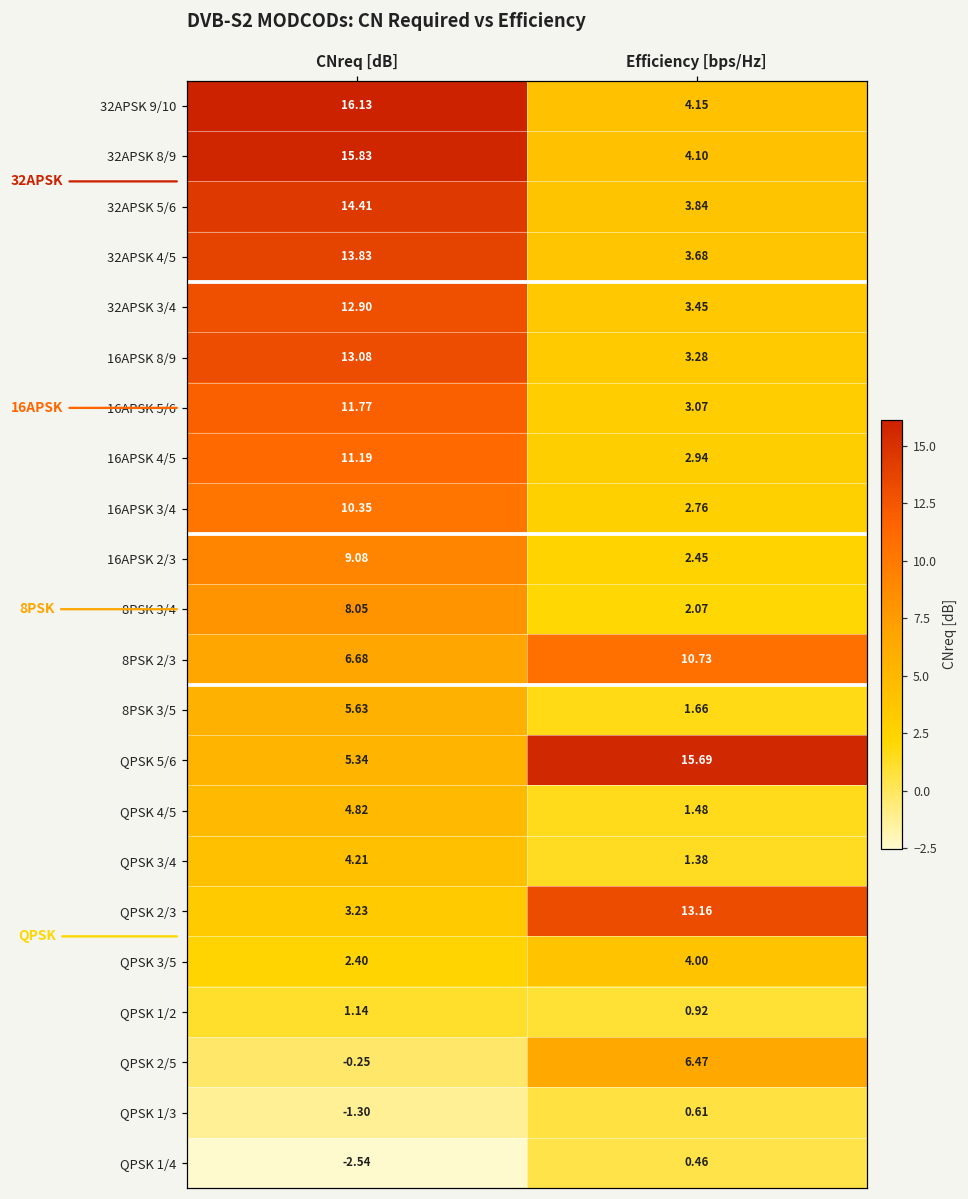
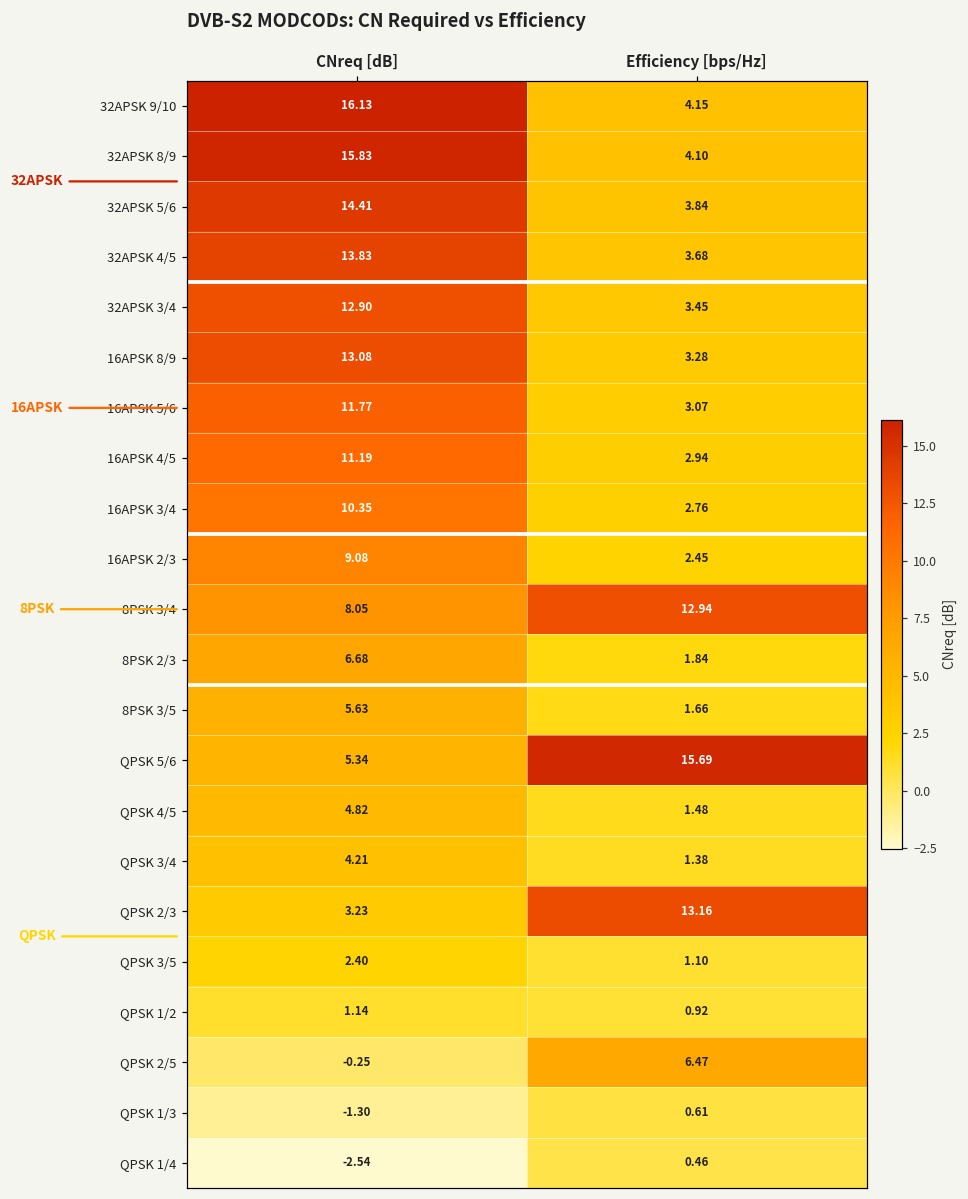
  {
    "32APSK 9/10": {
      "CNreq [dB]": 16.13,
      "Efficiency [bps/Hz]": 4.15
    },
    "32APSK 8/9": {
      "CNreq [dB]": 15.83,
      "Efficiency [bps/Hz]": 4.10
    },
    "32APSK 5/6": {
      "CNreq [dB]": 14.41,
      "Efficiency [bps/Hz]": 3.84
    },
    "32APSK 4/5": {
      "CNreq [dB]": 13.83,
      "Efficiency [bps/Hz]": 3.68
    },
    "32APSK 3/4": {
      "CNreq [dB]": 12.90,
      "Efficiency [bps/Hz]": 3.45
    },
    "16APSK 8/9": {
      "CNreq [dB]": 13.08,
      "Efficiency [bps/Hz]": 3.28
    },
    "16APSK 5/6": {
      "CNreq [dB]": 11.77,
      "Efficiency [bps/Hz]": 3.07
    },
    "16APSK 4/5": {
      "CNreq [dB]": 11.19,
      "Efficiency [bps/Hz]": 2.94
    },
    "16APSK 3/4": {
      "CNreq [dB]": 10.35,
      "Efficiency [bps/Hz]": 2.76
    },
    "16APSK 2/3": {
      "CNreq [dB]": 9.08,
      "Efficiency [bps/Hz]": 2.45
    },
    "8PSK 3/4": {
      "CNreq [dB]": 8.05,
-     "Efficiency [bps/Hz]": 2.07
+     "Efficiency [bps/Hz]": 12.94
    },
    "8PSK 2/3": {
      "CNreq [dB]": 6.68,
-     "Efficiency [bps/Hz]": 10.73
+     "Efficiency [bps/Hz]": 1.84
    },
    "8PSK 3/5": {
      "CNreq [dB]": 5.63,
      "Efficiency [bps/Hz]": 1.66
    },
    "QPSK 5/6": {
      "CNreq [dB]": 5.34,
      "Efficiency [bps/Hz]": 15.69
    },
    "QPSK 4/5": {
      "CNreq [dB]": 4.82,
      "Efficiency [bps/Hz]": 1.48
    },
    "QPSK 3/4": {
      "CNreq [dB]": 4.21,
      "Efficiency [bps/Hz]": 1.38
    },
    "QPSK 2/3": {
      "CNreq [dB]": 3.23,
      "Efficiency [bps/Hz]": 13.16
    },
    "QPSK 3/5": {
      "CNreq [dB]": 2.40,
-     "Efficiency [bps/Hz]": 4.00
+     "Efficiency [bps/Hz]": 1.10
    },
    "QPSK 1/2": {
      "CNreq [dB]": 1.14,
      "Efficiency [bps/Hz]": 0.92
    },
    "QPSK 2/5": {
      "CNreq [dB]": -0.25,
      "Efficiency [bps/Hz]": 6.47
    },
    "QPSK 1/3": {
      "CNreq [dB]": -1.30,
      "Efficiency [bps/Hz]": 0.61
    },
    "QPSK 1/4": {
      "CNreq [dB]": -2.54,
      "Efficiency [bps/Hz]": 0.46
    }
  }
